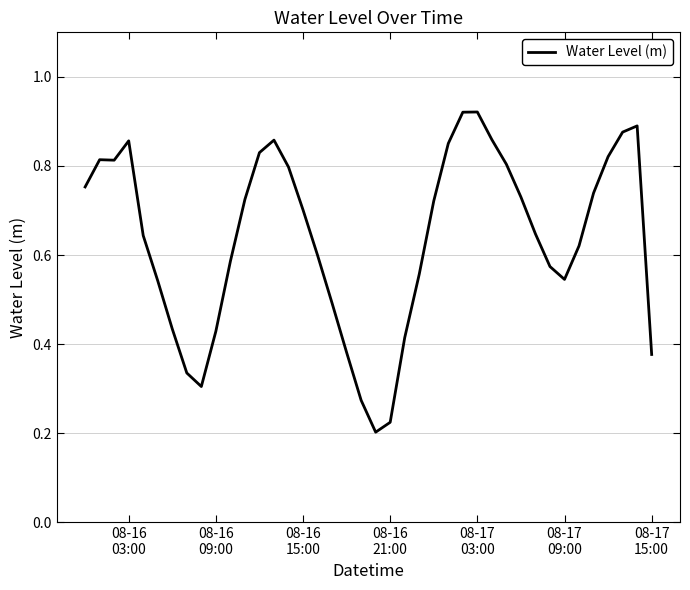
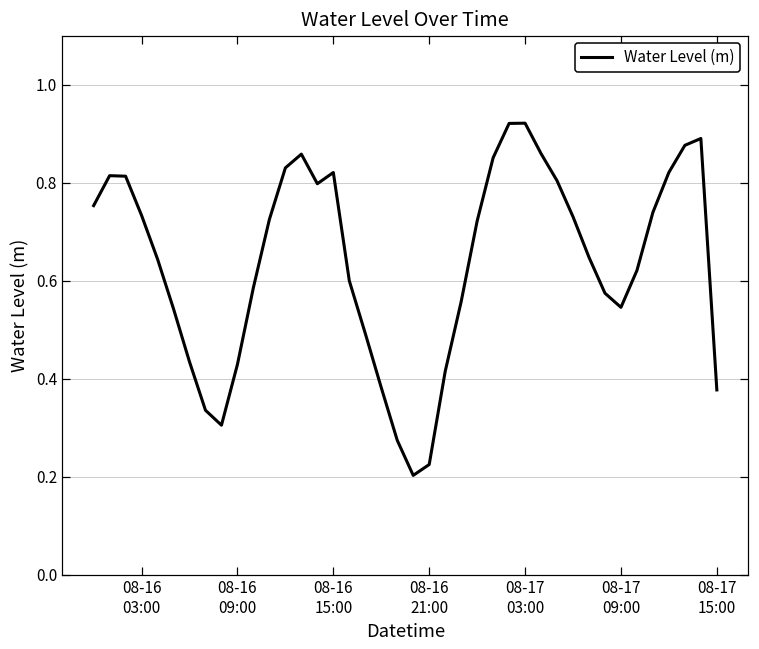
  {
-   "08-16 03:00": 0.86,
+   "08-16 03:00": 0.73,
    "08-16 09:00": 0.43,
-   "08-16 15:00": 0.70,
+   "08-16 15:00": 0.82,
    "08-16 21:00": 0.22,
    "08-17 03:00": 0.92,
    "08-17 09:00": 0.55,
    "08-17 15:00": 0.38
  }
